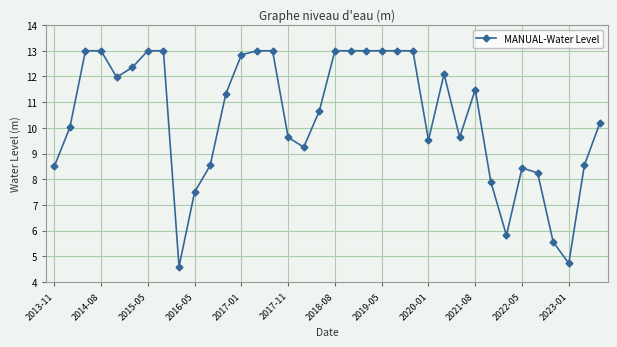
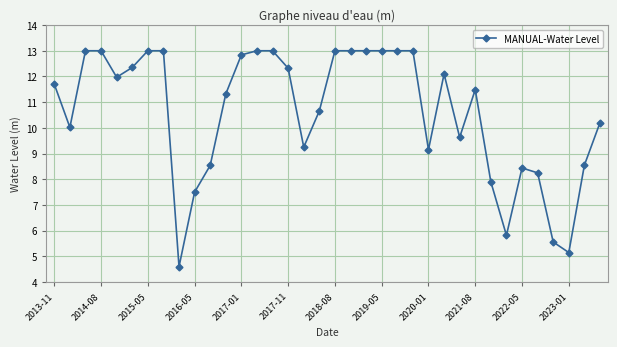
  {
-   "2013-11": 8.5,
+   "2013-11": 11.7,
    "2014-08": 13.0,
    "2015-05": 13.0,
    "2016-05": 7.5,
    "2017-01": 12.8,
-   "2017-11": 9.6,
+   "2017-11": 12.3,
    "2018-08": 13.0,
    "2019-05": 13.0,
-   "2020-01": 9.5,
+   "2020-01": 9.2,
    "2021-08": 11.5,
    "2022-05": 8.4,
-   "2023-01": 4.7
+   "2023-01": 5.2
  }
